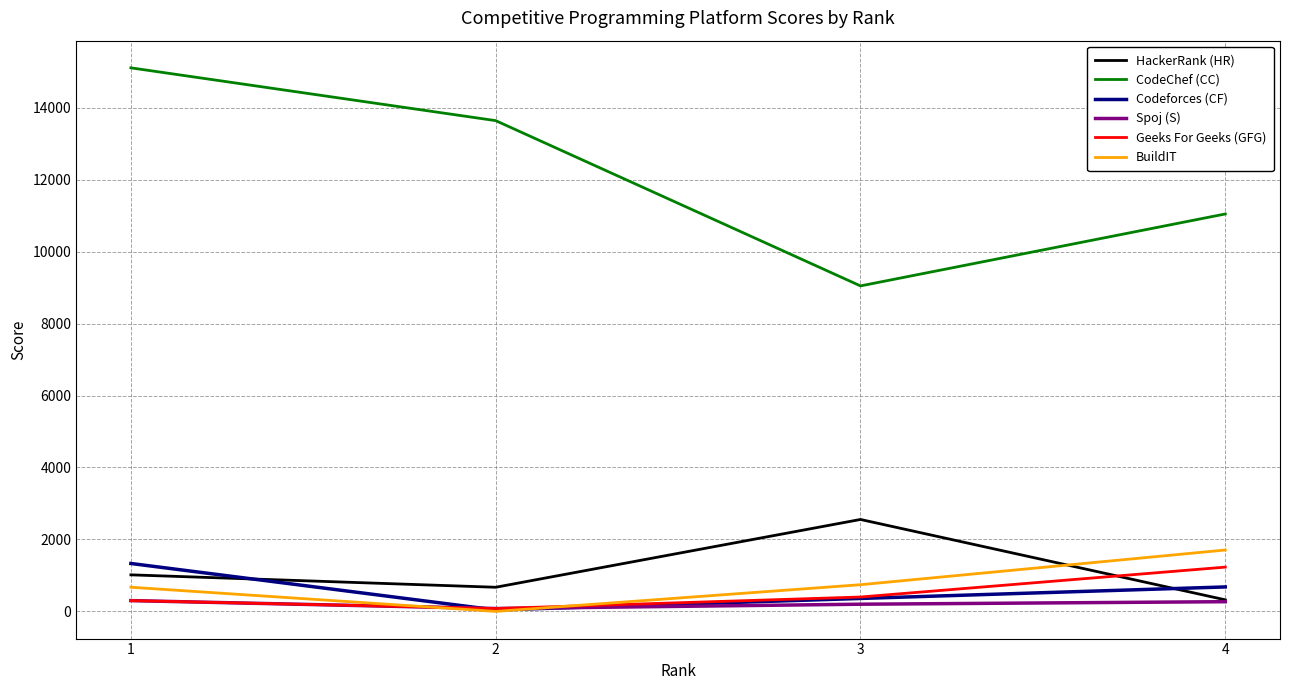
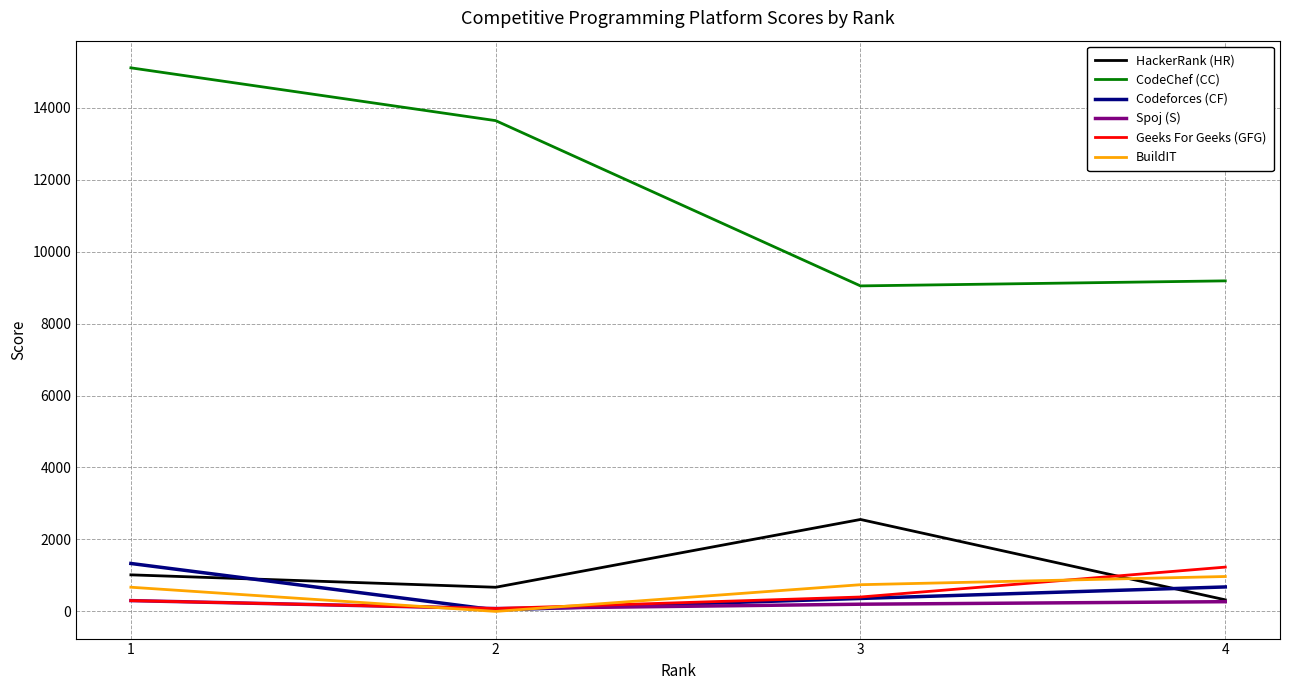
  {
    "HackerRank (HR)": {
      "1": 1000,
      "2": 700,
      "3": 2600
    },
    "CodeChef (CC)": {
      "1": 15100,
      "2": 13600,
      "3": 9000,
-     "4": 11000
+     "4": 9200
    },
    "Codeforces (CF)": {
      "1": 1300,
      "4": 700
    },
    "Spoj (S)": {
      "3": 200
    },
    "Geeks For Geeks (GFG)": {
      "4": 1200
    },
    "BuildIT": {
      "1": 700,
      "3": 700,
-     "4": 1700
+     "4": 1000
    }
  }
